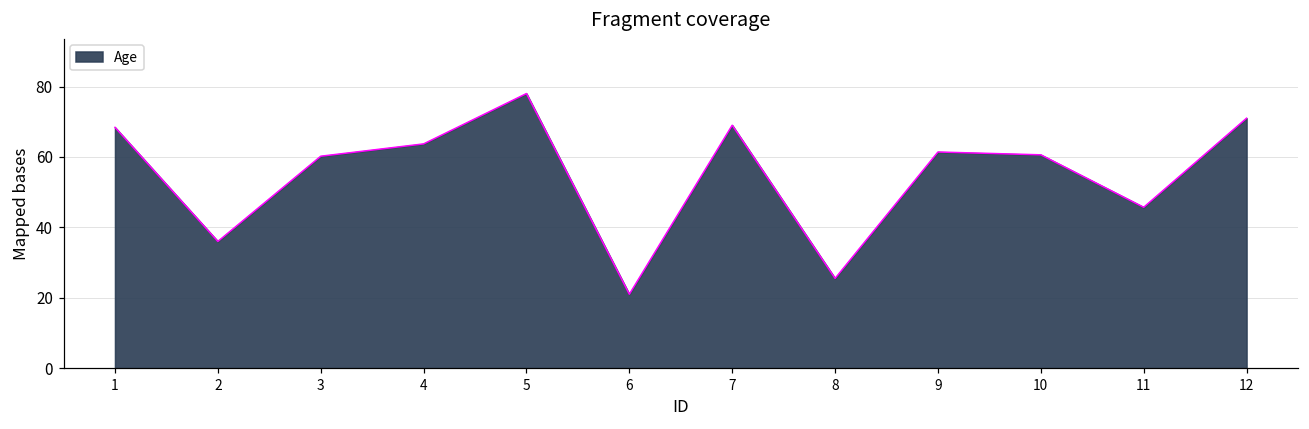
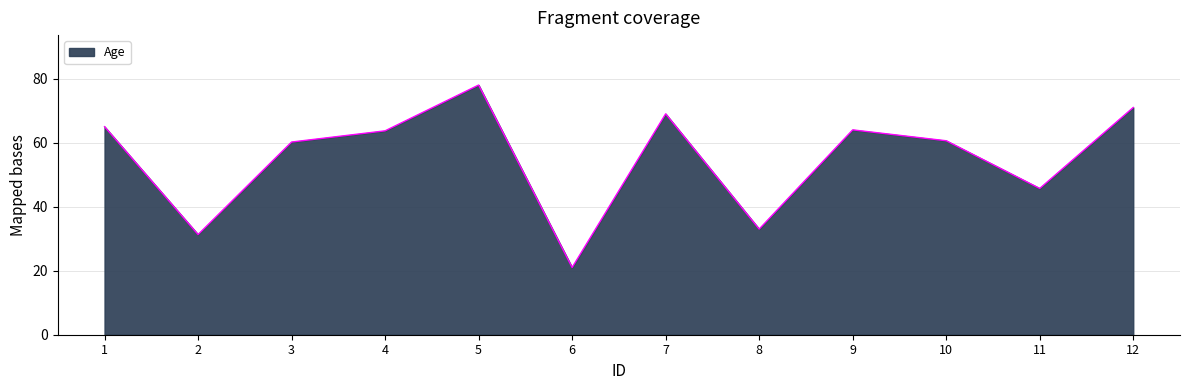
  {
-   "1": 68,
-   "2": 36,
+   "1": 65,
+   "2": 31,
    "3": 60,
    "4": 64,
    "5": 78,
    "6": 21,
    "7": 69,
-   "8": 26,
-   "9": 61,
+   "8": 33,
+   "9": 64,
    "10": 61,
    "11": 46,
    "12": 71
  }
